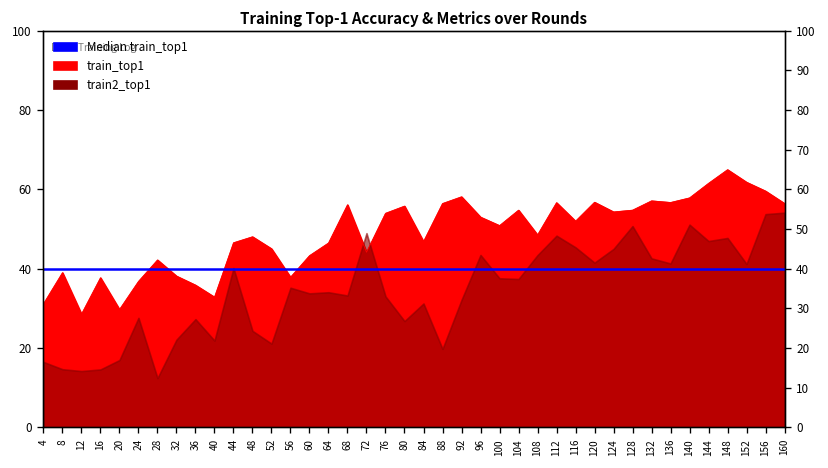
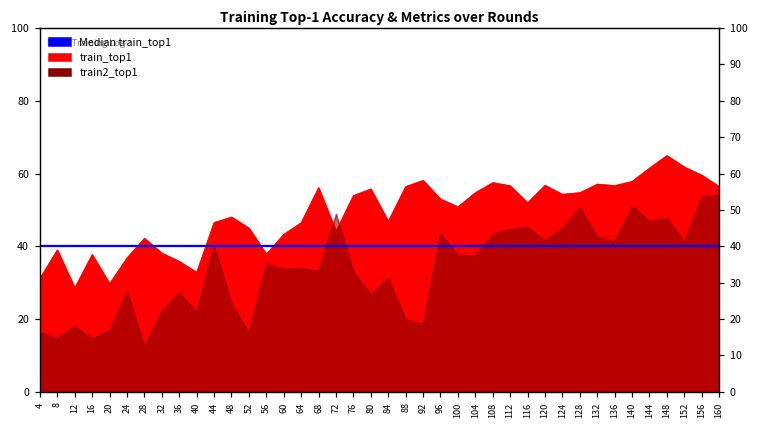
  {
    "train_top1": {
      "4": 31,
      "8": 39,
      "12": 29,
      "16": 38,
      "20": 30,
      "24": 37,
      "28": 42,
      "32": 38,
      "36": 36,
      "40": 33,
      "44": 47,
      "48": 48,
      "52": 45,
      "56": 38,
      "60": 43,
      "64": 46,
      "68": 56,
      "72": 44,
      "76": 54,
      "80": 56,
      "84": 47,
      "88": 56,
      "92": 58,
      "96": 53,
      "100": 51,
      "104": 55,
-     "108": 49,
+     "108": 58,
      "112": 57,
      "116": 52,
      "120": 57,
      "124": 54,
      "128": 55,
      "132": 57,
      "136": 57,
      "140": 58,
      "144": 62,
      "148": 65,
      "152": 62,
      "156": 60,
      "160": 56
    },
    "train2_top1": {
      "4": 16,
      "8": 15,
-     "12": 14,
+     "12": 18,
      "16": 15,
      "20": 17,
      "24": 28,
      "28": 12,
      "32": 22,
      "36": 27,
      "40": 22,
      "44": 40,
      "48": 24,
-     "52": 21,
+     "52": 16,
      "56": 35,
      "60": 34,
      "64": 34,
      "68": 33,
      "72": 49,
      "76": 33,
      "80": 27,
      "84": 31,
      "88": 20,
-     "92": 32,
+     "92": 19,
      "96": 43,
      "100": 38,
      "104": 37,
      "108": 43,
-     "112": 48,
+     "112": 45,
      "116": 45,
      "120": 42,
      "124": 45,
      "128": 51,
      "132": 43,
      "136": 41,
      "140": 51,
      "144": 47,
      "148": 48,
      "152": 41,
      "156": 54,
      "160": 54
    }
  }
